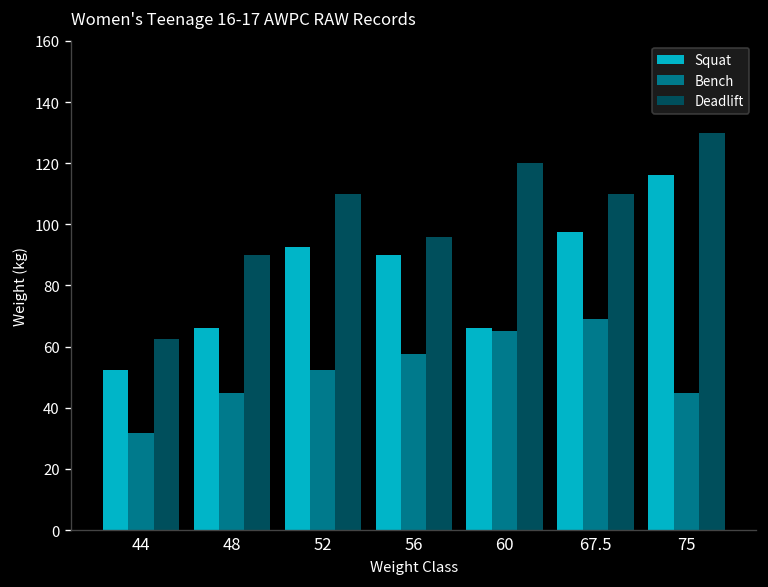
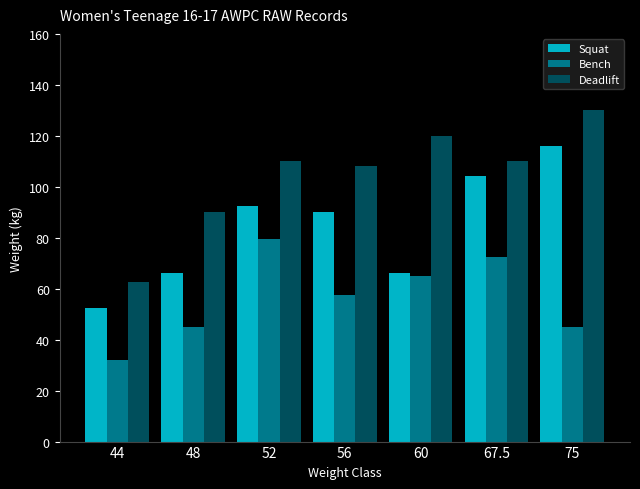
  {
    "Squat": {
      "44": 53,
      "48": 66,
      "52": 93,
      "56": 90,
      "60": 66,
-     "67.5": 98,
+     "67.5": 104,
      "75": 116
    },
    "Bench": {
      "44": 32,
      "48": 45,
-     "52": 53,
+     "52": 80,
      "56": 58,
      "60": 65,
-     "67.5": 69,
+     "67.5": 73,
      "75": 45
    },
    "Deadlift": {
      "44": 63,
      "48": 90,
      "52": 110,
-     "56": 96,
+     "56": 108,
      "60": 120,
      "67.5": 110,
      "75": 130
    }
  }
